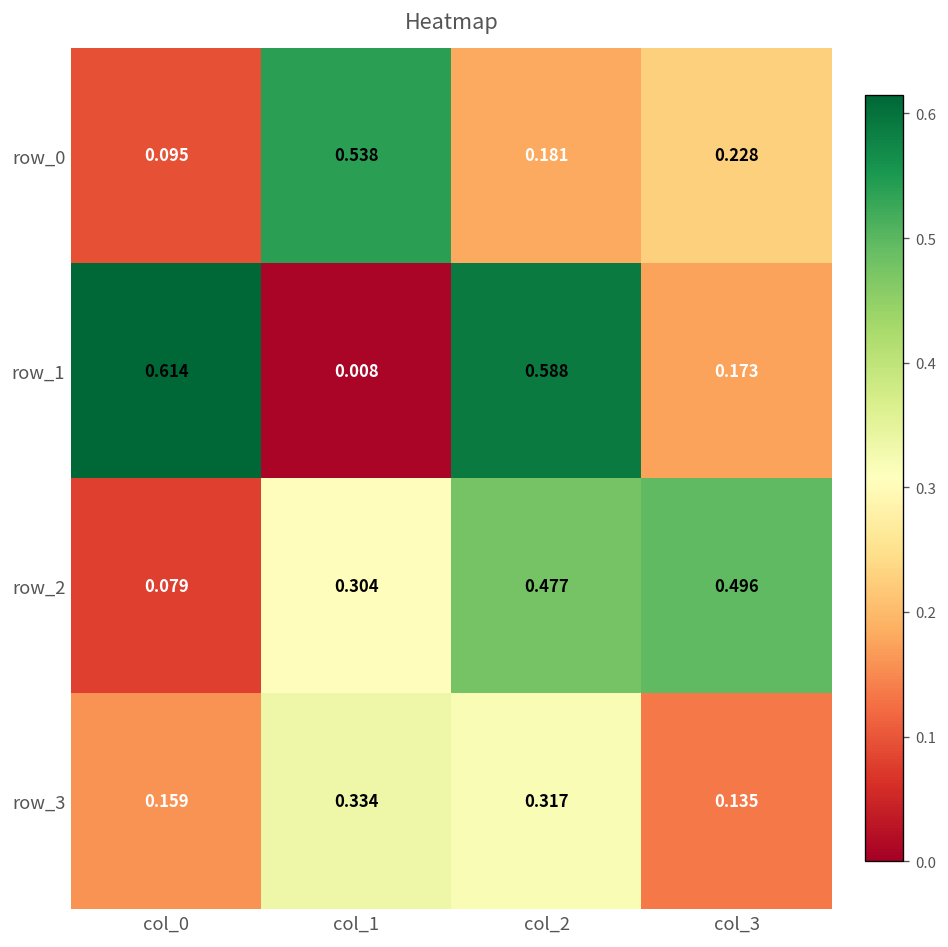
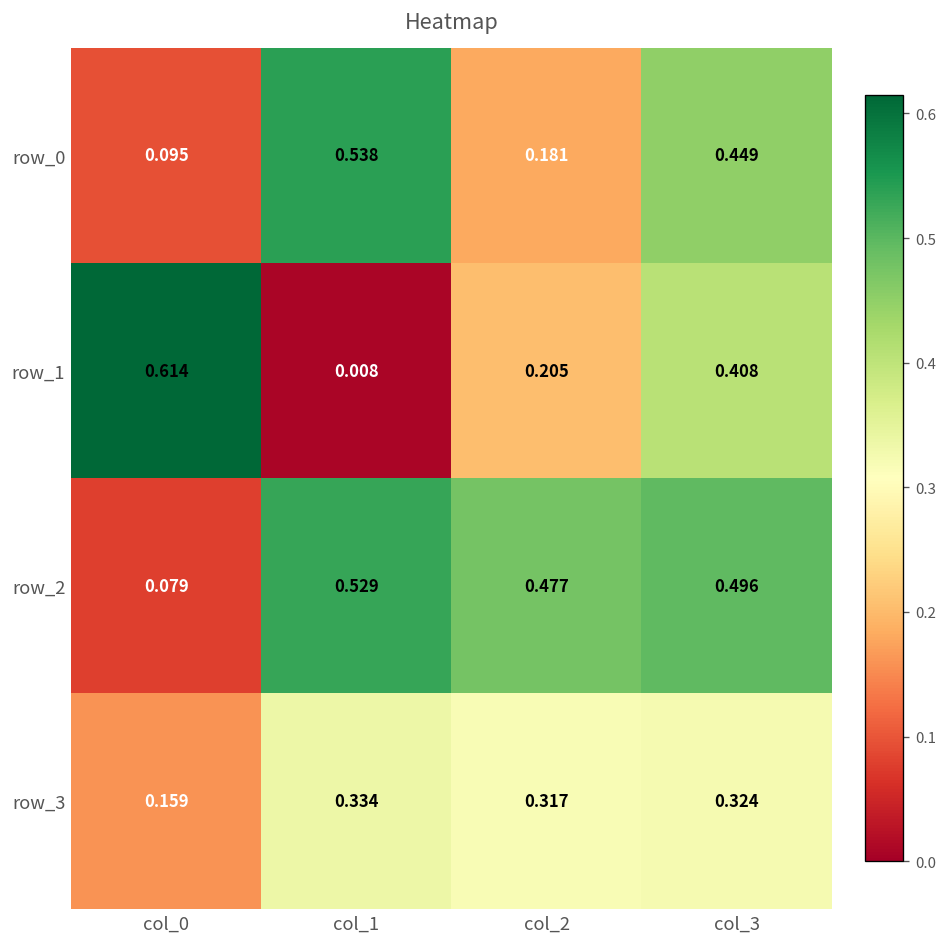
  {
    "row_0": {
      "col_0": 0.095,
      "col_1": 0.538,
      "col_2": 0.181,
-     "col_3": 0.228
+     "col_3": 0.449
    },
    "row_1": {
      "col_0": 0.614,
      "col_1": 0.008,
-     "col_2": 0.588,
-     "col_3": 0.173
+     "col_2": 0.205,
+     "col_3": 0.408
    },
    "row_2": {
      "col_0": 0.079,
-     "col_1": 0.304,
+     "col_1": 0.529,
      "col_2": 0.477,
      "col_3": 0.496
    },
    "row_3": {
      "col_0": 0.159,
      "col_1": 0.334,
      "col_2": 0.317,
-     "col_3": 0.135
+     "col_3": 0.324
    }
  }
